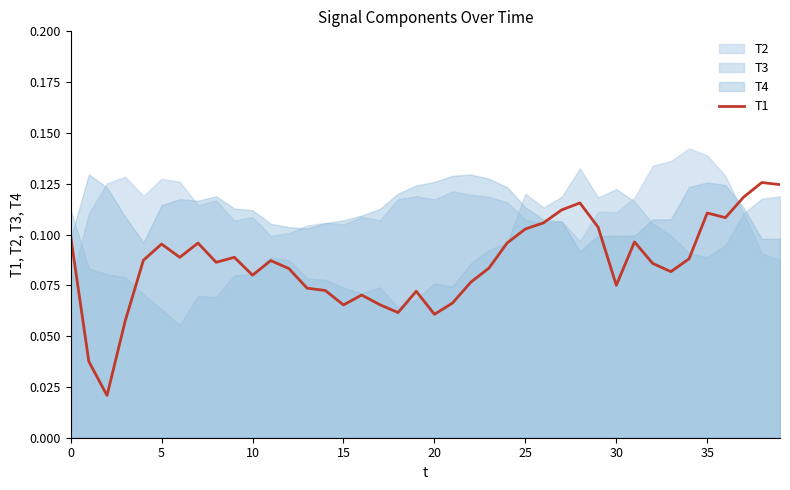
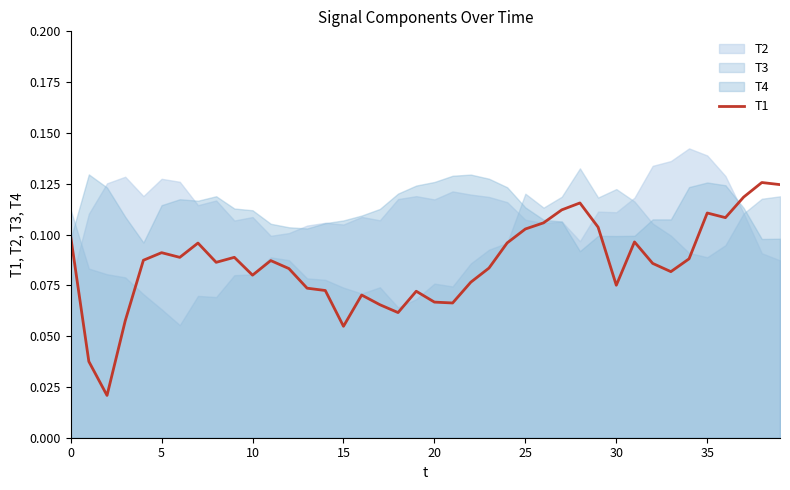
  {
    "T1": {
      "0": 0.099,
-     "5": 0.095,
-     "15": 0.065,
-     "20": 0.061,
+     "5": 0.091,
+     "15": 0.055,
+     "20": 0.067,
      "25": 0.103,
      "30": 0.075,
      "35": 0.111
    }
  }
